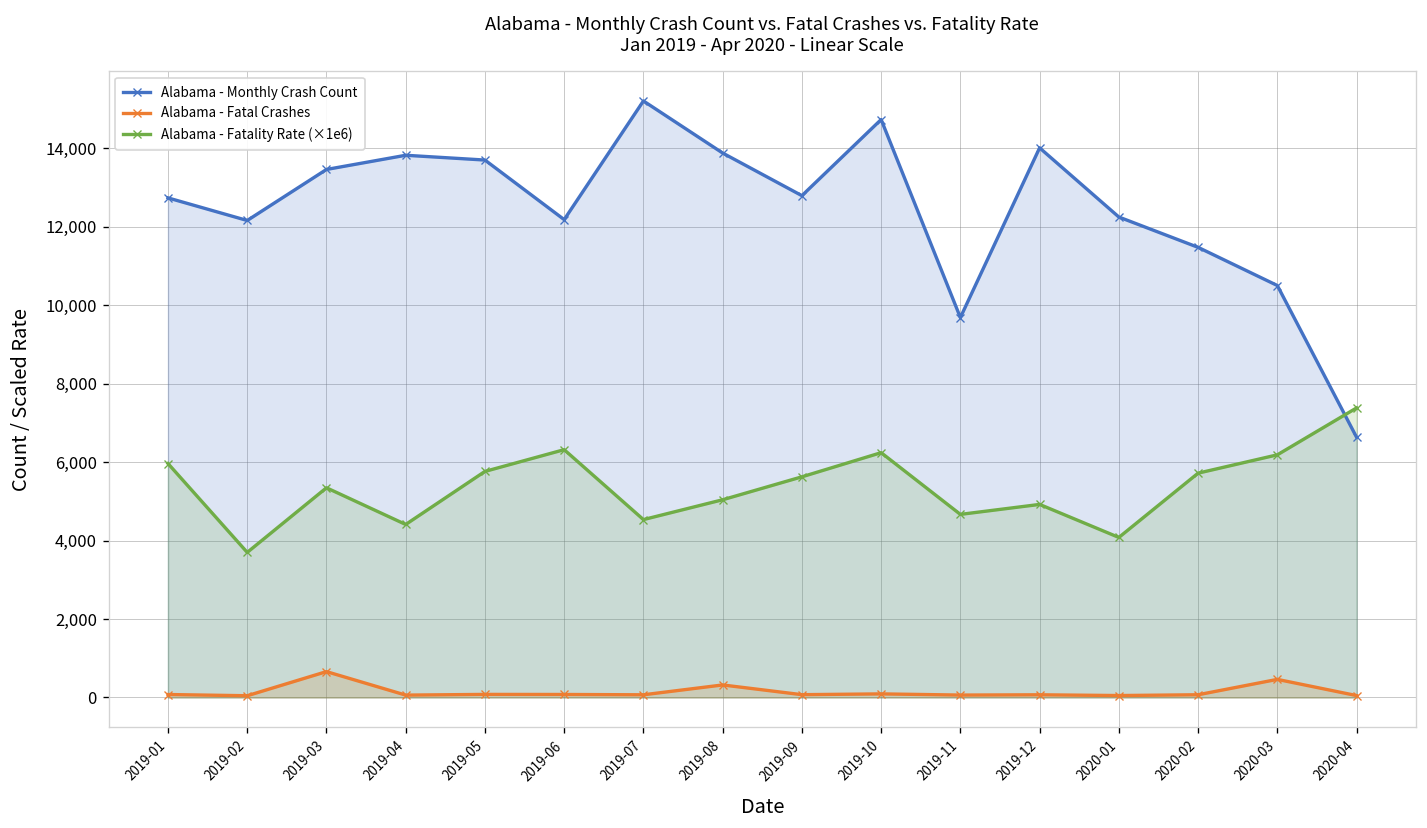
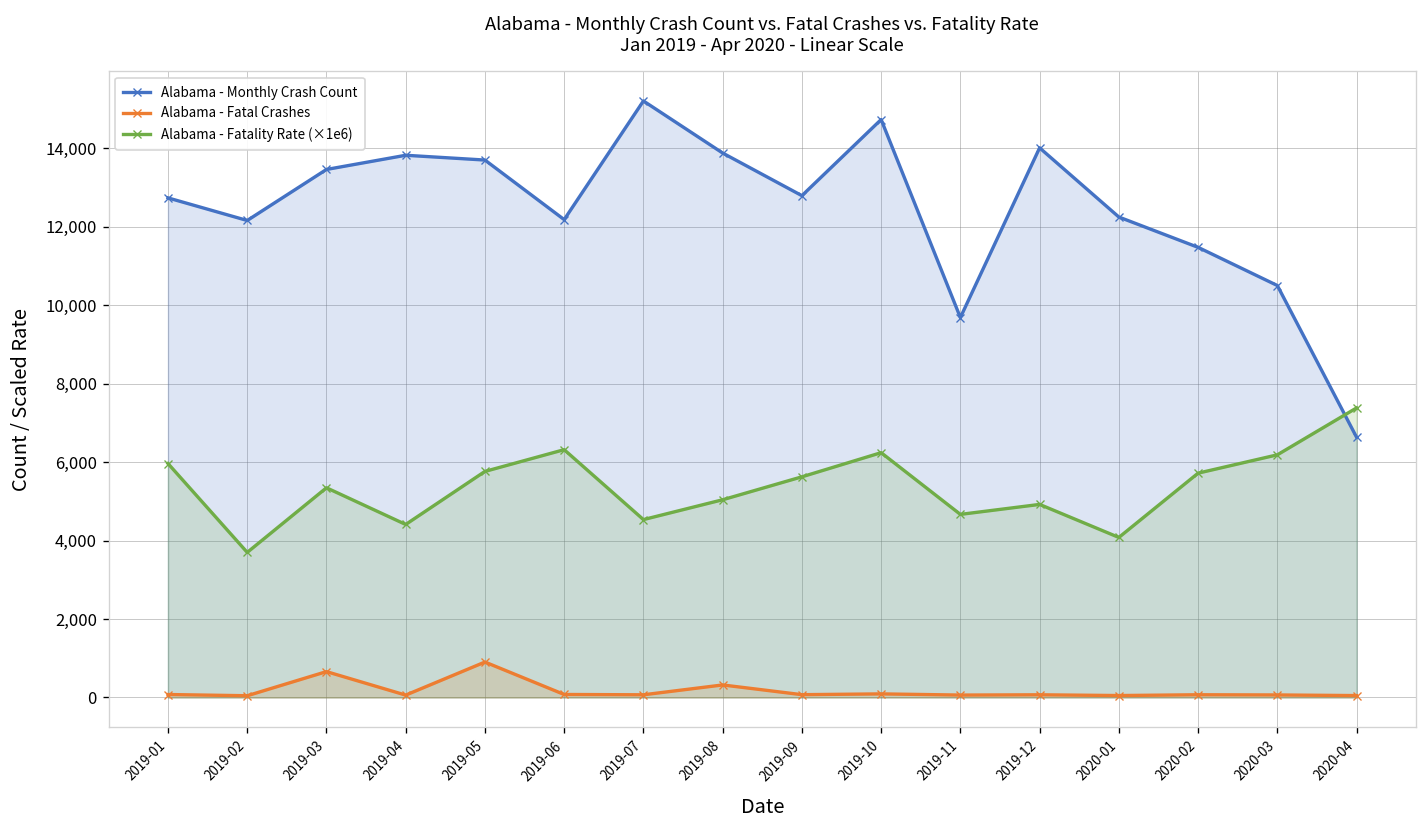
  {
    "Alabama - Monthly Crash Count": {
      "2019-01": "12,700",
      "2019-02": "12,200",
      "2019-03": "13,500",
      "2019-04": "13,800",
      "2019-05": "13,700",
      "2019-06": "12,200",
      "2019-07": "15,200",
      "2019-08": "13,900",
      "2019-09": "12,800",
      "2019-10": "14,700",
      "2019-11": "9,700",
      "2019-12": "14,000",
      "2020-01": "12,300",
      "2020-02": "11,500",
      "2020-03": "10,500",
      "2020-04": "6,600"
    },
    "Alabama - Fatal Crashes": {
      "2019-01": "100",
      "2019-02": "0",
      "2019-03": "700",
      "2019-04": "100",
-     "2019-05": "100",
+     "2019-05": "900",
      "2019-06": "100",
      "2019-07": "100",
      "2019-08": "300",
      "2019-09": "100",
      "2019-10": "100",
      "2019-11": "100",
      "2019-12": "100",
      "2020-01": "100",
      "2020-02": "100",
-     "2020-03": "500",
+     "2020-03": "100",
      "2020-04": "0"
    },
    "Alabama - Fatality Rate (×1e6)": {
      "2019-01": "6,000",
      "2019-02": "3,700",
      "2019-03": "5,300",
      "2019-04": "4,400",
      "2019-05": "5,800",
      "2019-06": "6,300",
      "2019-07": "4,500",
      "2019-08": "5,000",
      "2019-09": "5,600",
      "2019-10": "6,200",
      "2019-11": "4,700",
      "2019-12": "4,900",
      "2020-01": "4,100",
      "2020-02": "5,700",
      "2020-03": "6,200",
      "2020-04": "7,400"
    }
  }
